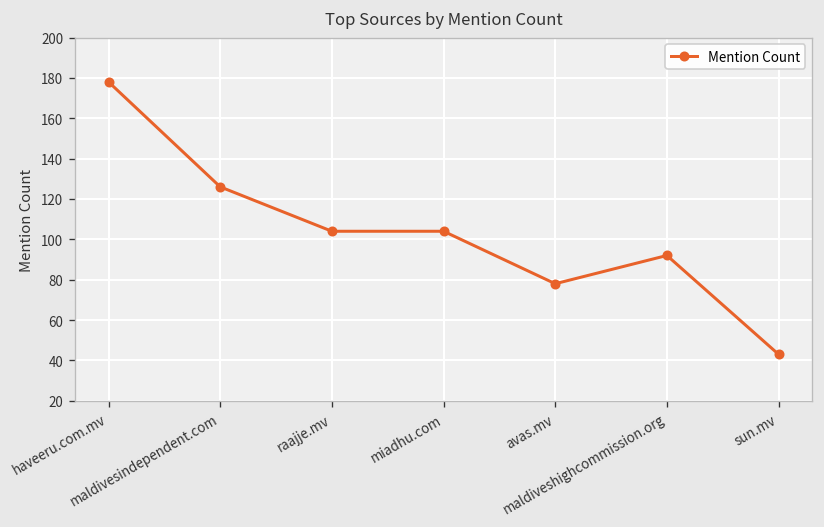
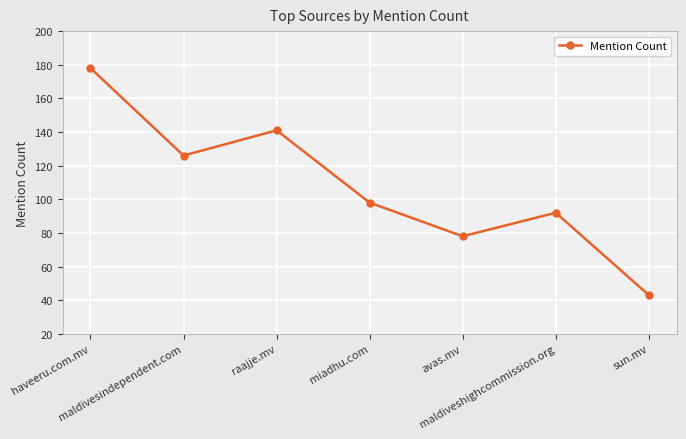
  {
    "haveeru.com.mv": 178,
    "maldivesindependent.com": 126,
-   "raajje.mv": 104,
-   "miadhu.com": 104,
+   "raajje.mv": 141,
+   "miadhu.com": 98,
    "avas.mv": 78,
    "maldiveshighcommission.org": 92,
    "sun.mv": 43
  }
